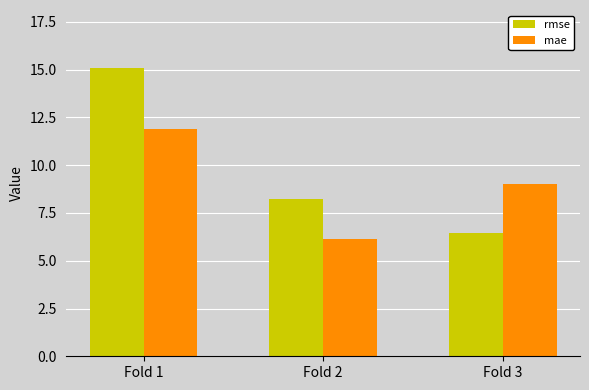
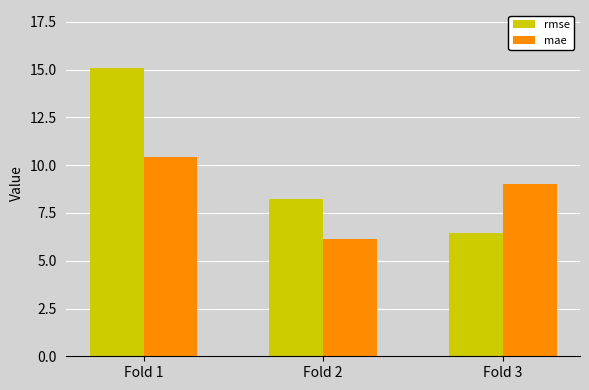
  {
    "rmse": {
      "Fold 1": 15.1,
      "Fold 2": 8.2,
      "Fold 3": 6.5
    },
    "mae": {
-     "Fold 1": 11.9,
+     "Fold 1": 10.4,
      "Fold 2": 6.1,
      "Fold 3": 9.0
    }
  }
